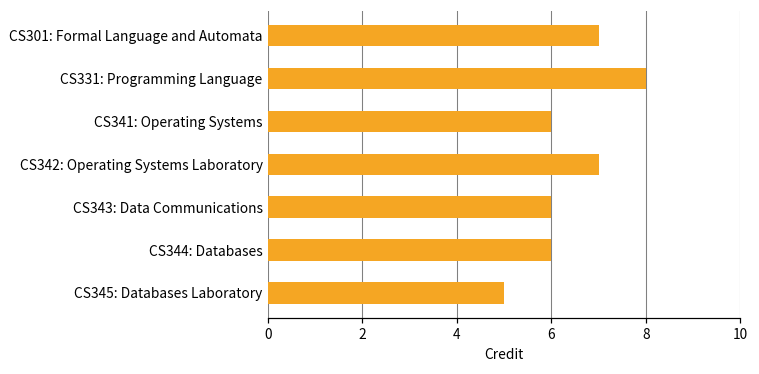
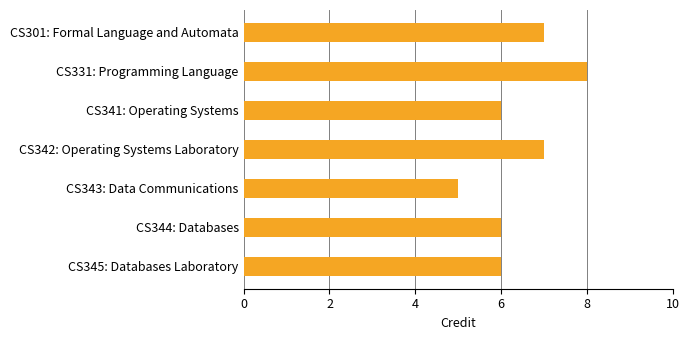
  {
    "CS301: Formal Language and Automata": 7,
    "CS331: Programming Language": 8,
    "CS341: Operating Systems": 6,
    "CS342: Operating Systems Laboratory": 7,
-   "CS343: Data Communications": 6,
+   "CS343: Data Communications": 5,
    "CS344: Databases": 6,
-   "CS345: Databases Laboratory": 5
+   "CS345: Databases Laboratory": 6
  }
